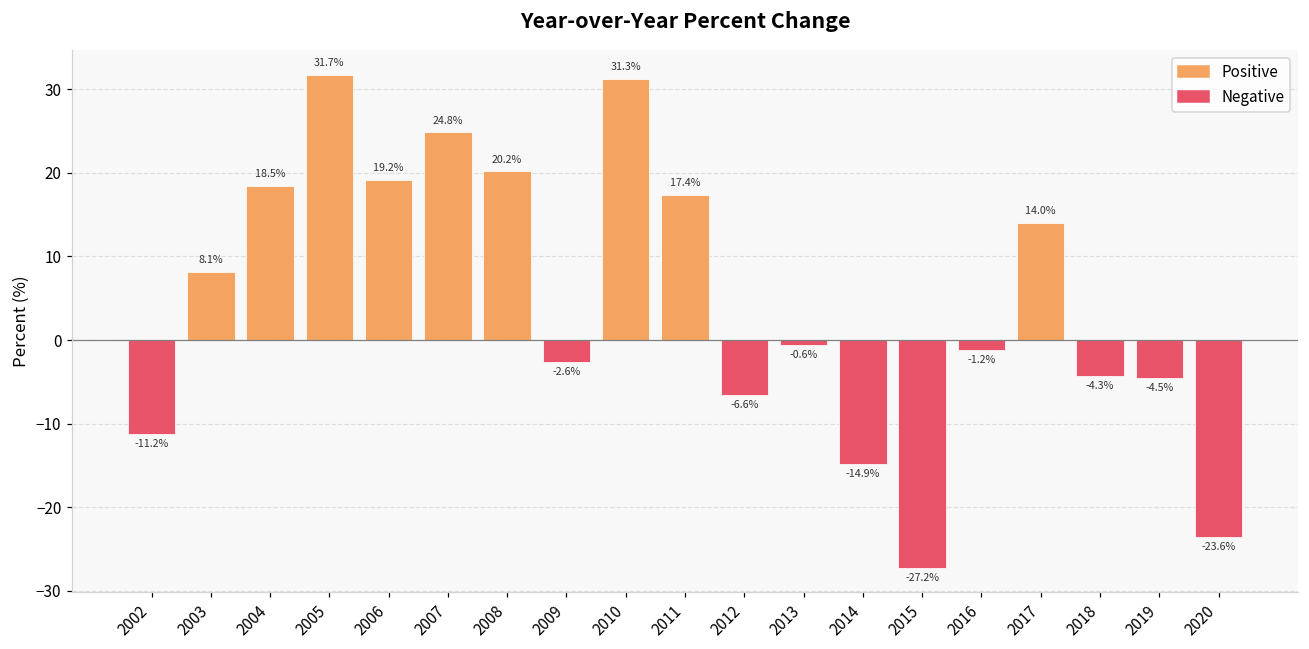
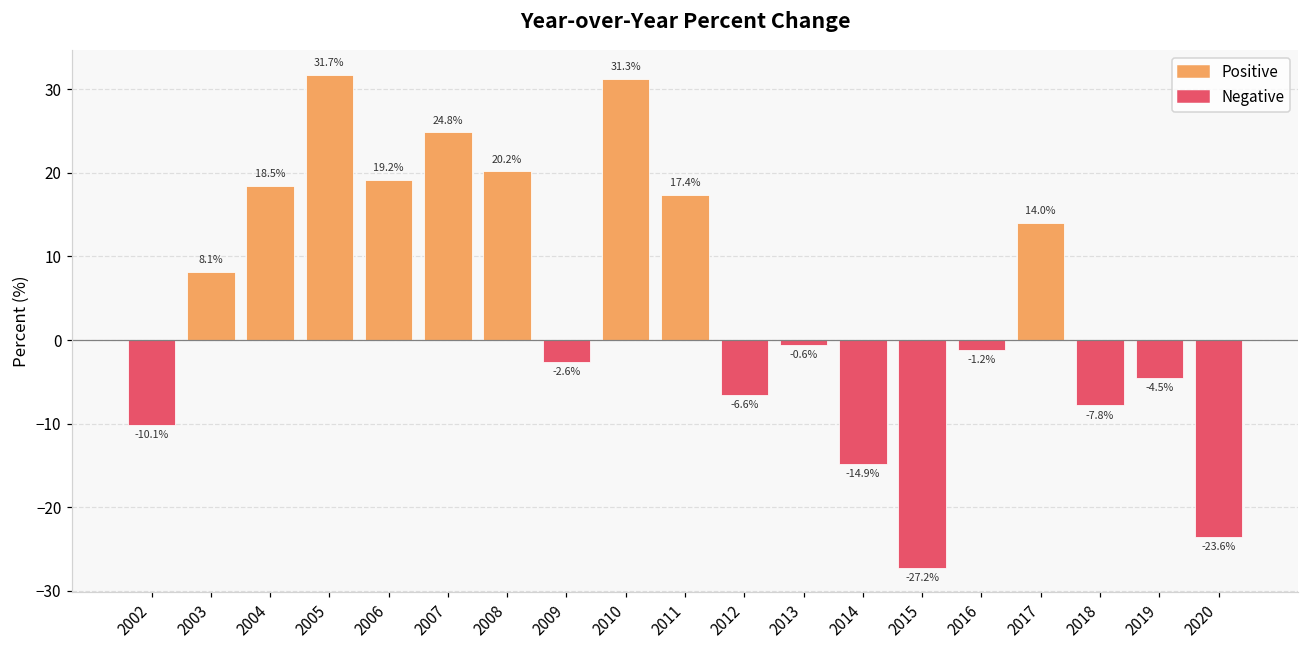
  {
-   "2002": "-11.2%",
+   "2002": "-10.1%",
    "2003": "8.1%",
    "2004": "18.5%",
    "2005": "31.7%",
    "2006": "19.2%",
    "2007": "24.8%",
    "2008": "20.2%",
    "2009": "-2.6%",
    "2010": "31.3%",
    "2011": "17.4%",
    "2012": "-6.6%",
    "2013": "-0.6%",
    "2014": "-14.9%",
    "2015": "-27.2%",
    "2016": "-1.2%",
    "2017": "14.0%",
-   "2018": "-4.3%",
+   "2018": "-7.8%",
    "2019": "-4.5%",
    "2020": "-23.6%"
  }
